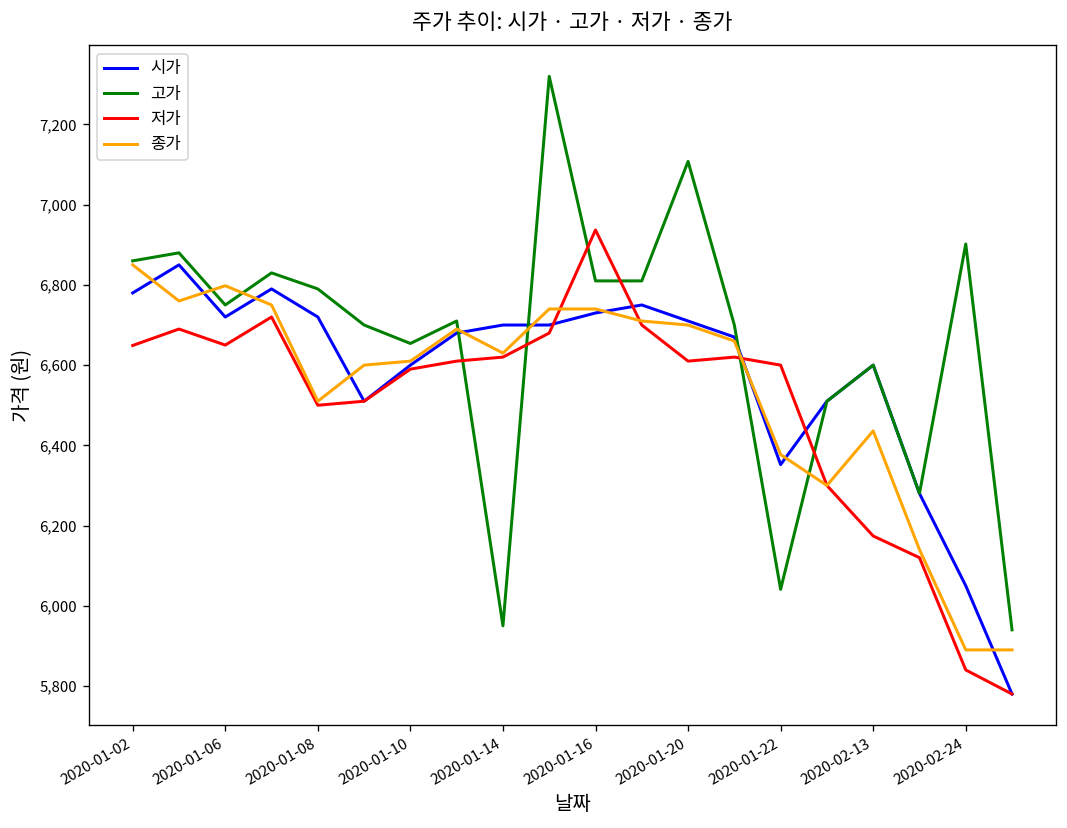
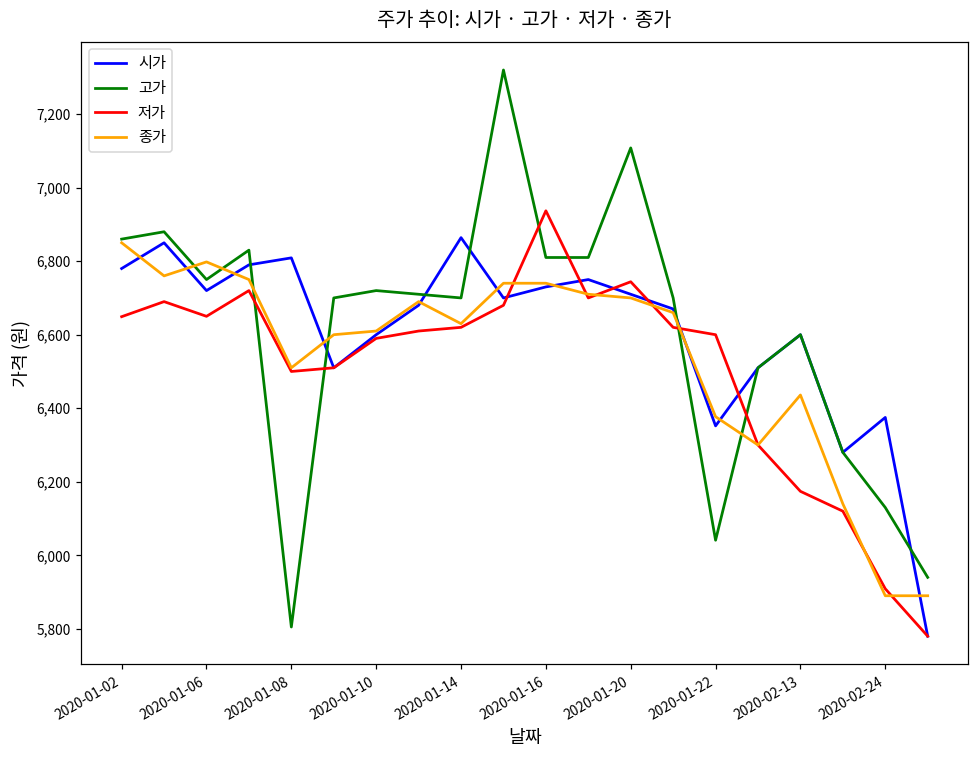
  {
    "시가": {
      "2020-01-02": "6,780",
      "2020-01-06": "6,720",
-     "2020-01-08": "6,720",
+     "2020-01-08": "6,810",
      "2020-01-10": "6,600",
-     "2020-01-14": "6,700",
+     "2020-01-14": "6,860",
      "2020-01-16": "6,730",
      "2020-01-20": "6,710",
      "2020-01-22": "6,350",
-     "2020-02-24": "6,050"
+     "2020-02-24": "6,380"
    },
    "고가": {
      "2020-01-02": "6,860",
      "2020-01-06": "6,750",
-     "2020-01-08": "6,790",
-     "2020-01-10": "6,650",
-     "2020-01-14": "5,950",
+     "2020-01-08": "5,810",
+     "2020-01-10": "6,720",
+     "2020-01-14": "6,700",
      "2020-01-16": "6,810",
      "2020-01-20": "7,110",
      "2020-01-22": "6,040",
-     "2020-02-24": "6,900"
+     "2020-02-24": "6,130"
    },
    "저가": {
      "2020-01-02": "6,650",
      "2020-01-06": "6,650",
      "2020-01-08": "6,500",
      "2020-01-10": "6,590",
      "2020-01-14": "6,620",
      "2020-01-16": "6,940",
-     "2020-01-20": "6,610",
+     "2020-01-20": "6,740",
      "2020-01-22": "6,600",
      "2020-02-13": "6,170",
-     "2020-02-24": "5,840"
+     "2020-02-24": "5,910"
    },
    "종가": {
      "2020-01-02": "6,850",
      "2020-01-06": "6,800",
      "2020-01-08": "6,510",
      "2020-01-10": "6,610",
      "2020-01-14": "6,630",
      "2020-01-16": "6,740",
      "2020-01-20": "6,700",
      "2020-01-22": "6,380",
      "2020-02-13": "6,440",
      "2020-02-24": "5,890"
    }
  }
